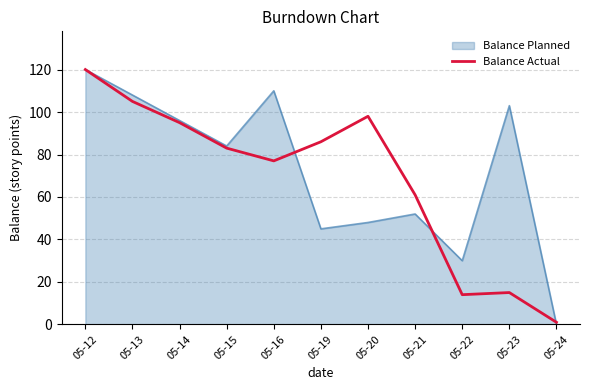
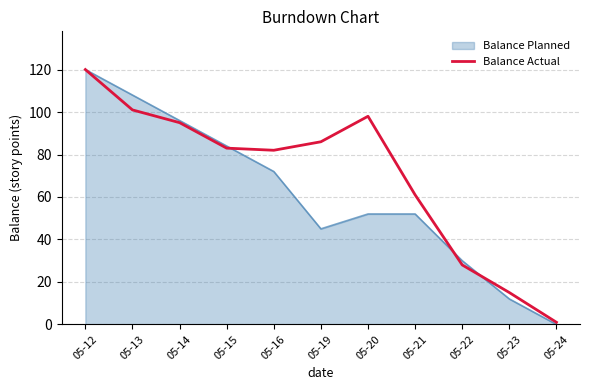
  {
    "Balance Planned": {
      "05-13": 108,
-     "05-16": 110,
+     "05-16": 72,
      "05-19": 45,
-     "05-20": 48,
+     "05-20": 52,
      "05-21": 52,
      "05-22": 30,
-     "05-23": 103
+     "05-23": 12
    },
    "Balance Actual": {
-     "05-13": 105,
-     "05-16": 77,
+     "05-13": 101,
+     "05-16": 82,
      "05-19": 86,
      "05-20": 98,
      "05-21": 61,
-     "05-22": 14,
+     "05-22": 28,
      "05-23": 15
    }
  }
